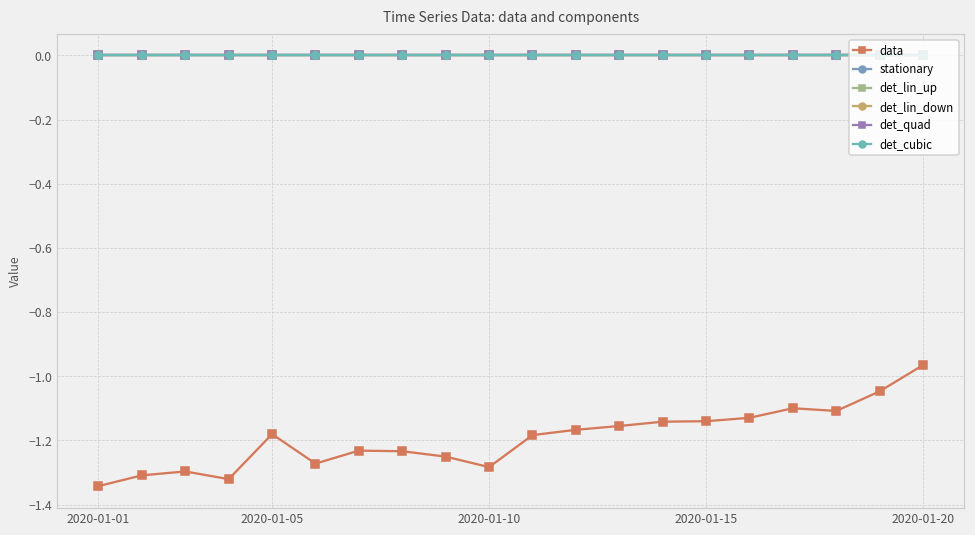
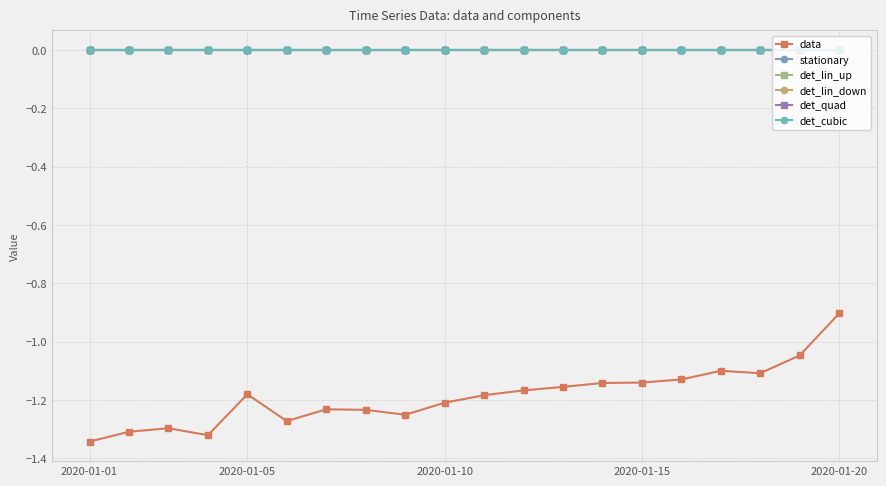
  {
    "data": {
      "2020-01-01": -1.34,
      "2020-01-05": -1.18,
-     "2020-01-10": -1.28,
+     "2020-01-10": -1.21,
      "2020-01-15": -1.14,
-     "2020-01-20": -0.96
+     "2020-01-20": -0.90
    },
    "det_cubic": {
      "2020-01-01": 0.00,
      "2020-01-05": 0.00,
      "2020-01-10": 0.00,
      "2020-01-15": 0.00
    }
  }
